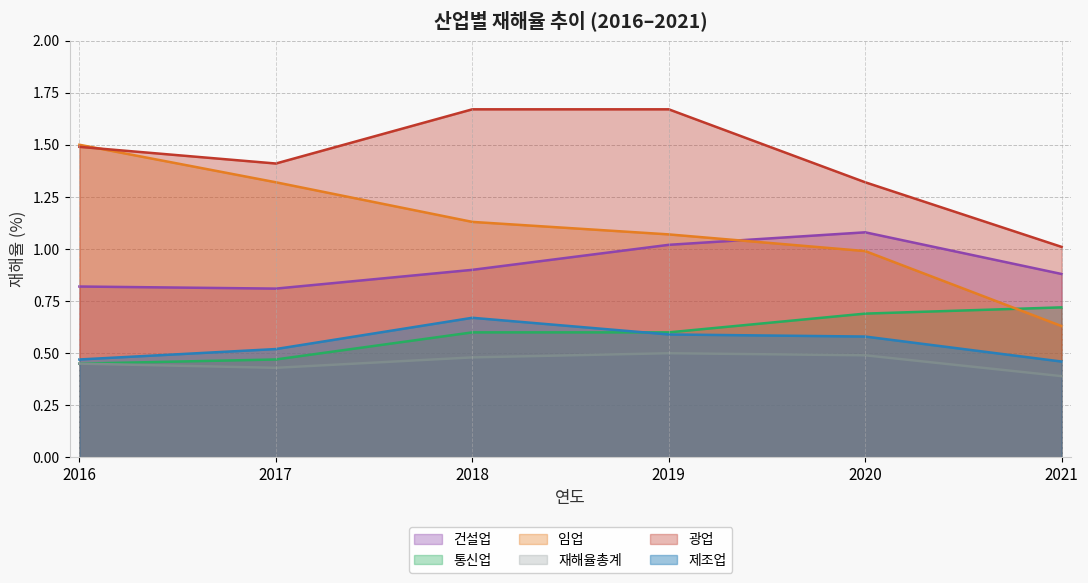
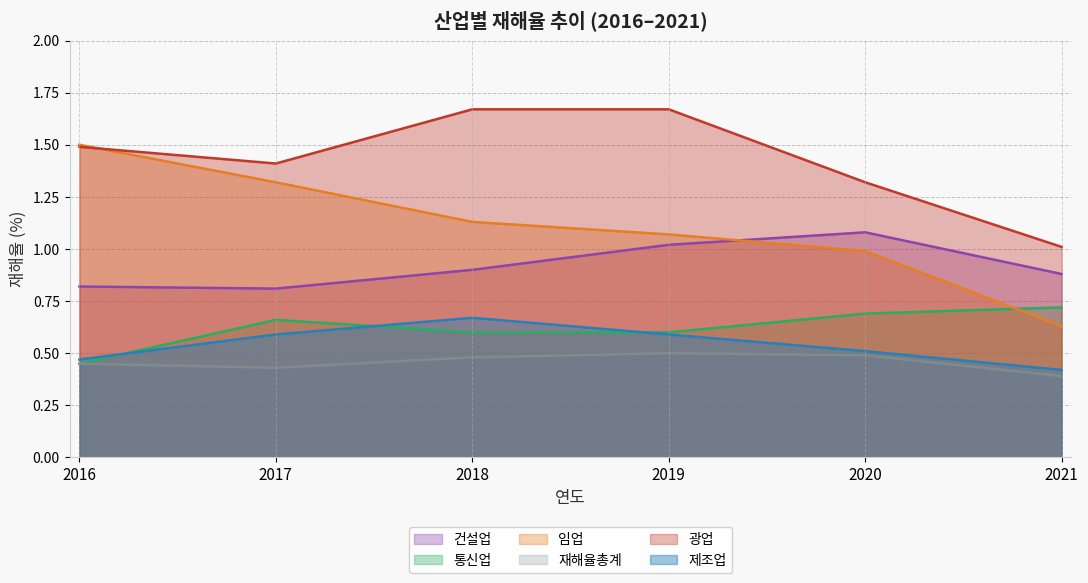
  {
    "통신업": {
-     "2017": 0.47,
+     "2017": 0.66,
      "2018": 0.60,
      "2020": 0.69,
      "2021": 0.72
    },
    "제조업": {
      "2016": 0.47,
-     "2017": 0.52,
+     "2017": 0.59,
      "2018": 0.67,
-     "2020": 0.58,
-     "2021": 0.46
+     "2020": 0.51,
+     "2021": 0.42
    }
  }
